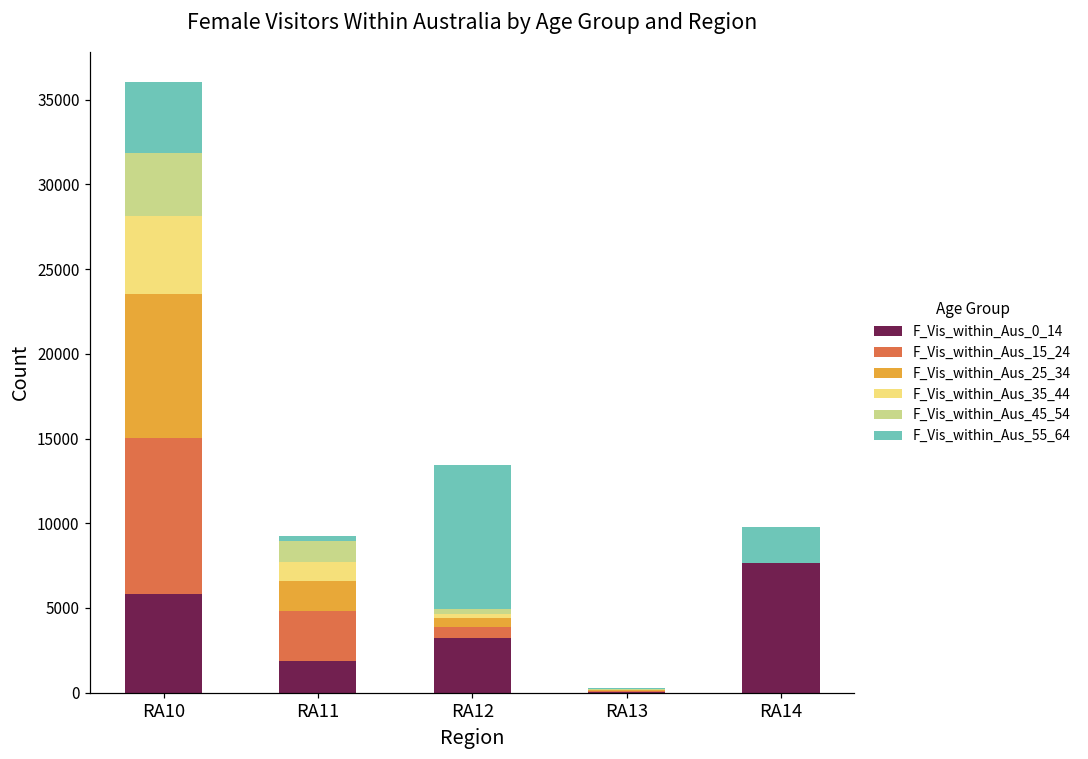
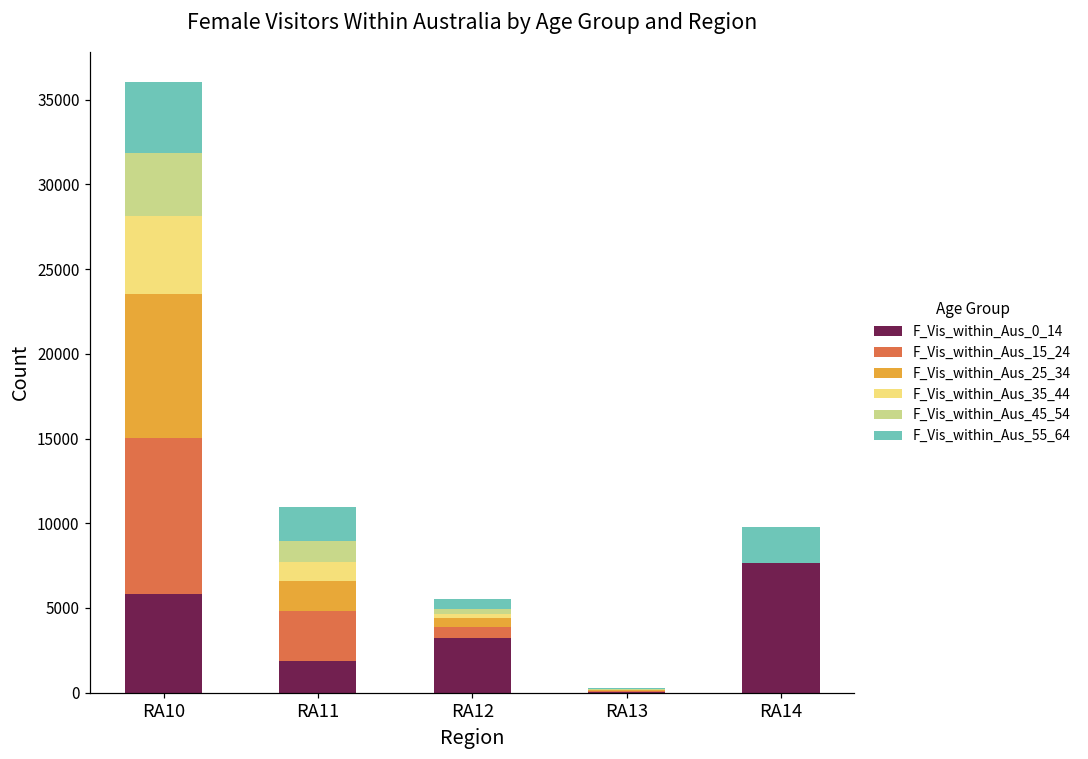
  {
    "F_Vis_within_Aus_0_14": {
      "RA10": 5800,
      "RA11": 1900,
      "RA12": 3200,
      "RA14": 7600
    },
    "F_Vis_within_Aus_55_64": {
      "RA10": 4200,
-     "RA11": 300,
-     "RA12": 8500,
+     "RA11": 2000,
+     "RA12": 600,
      "RA14": 2100
    }
  }
